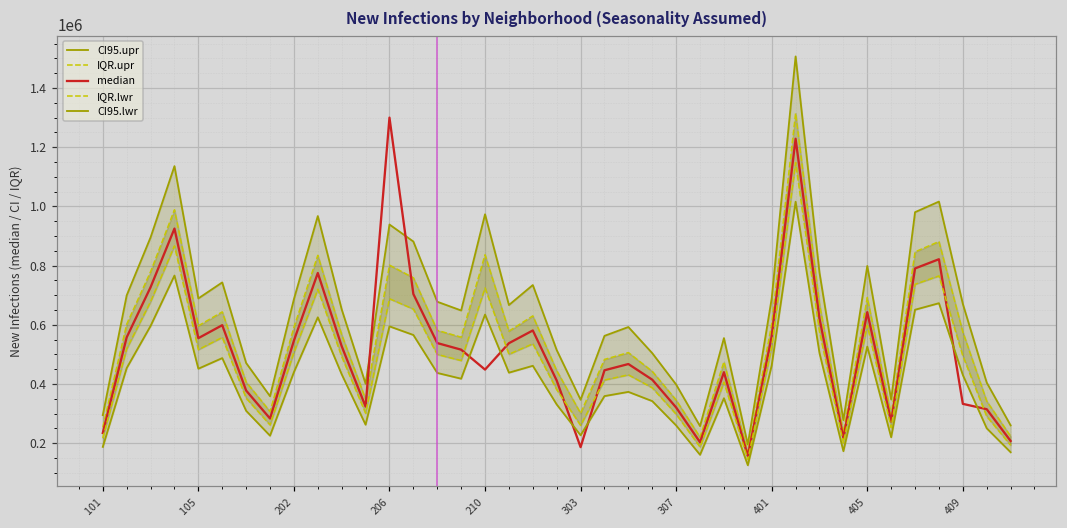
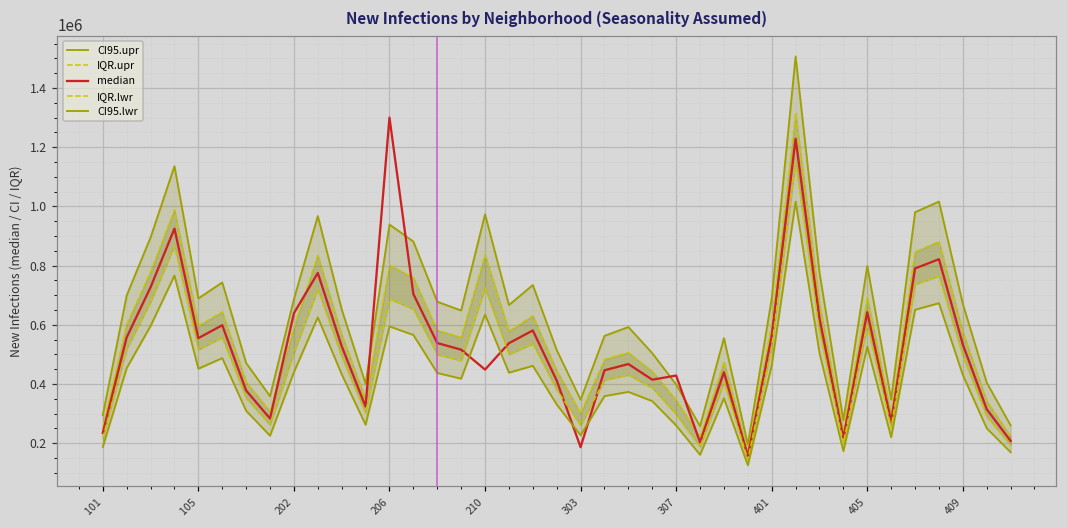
  {
    "median": {
      "101": 230000,
      "105": 550000,
-     "202": 550000,
+     "202": 640000,
      "206": 1300000,
      "210": 450000,
      "303": 190000,
-     "307": 320000,
+     "307": 430000,
      "401": 560000,
      "405": 640000,
-     "409": 330000
+     "409": 530000
    }
  }
